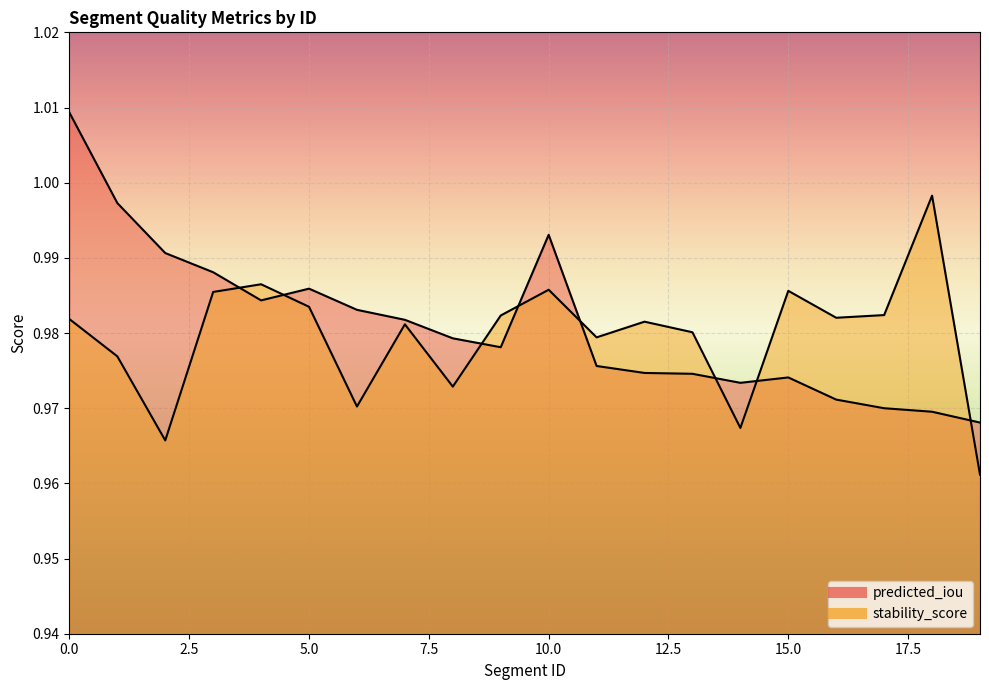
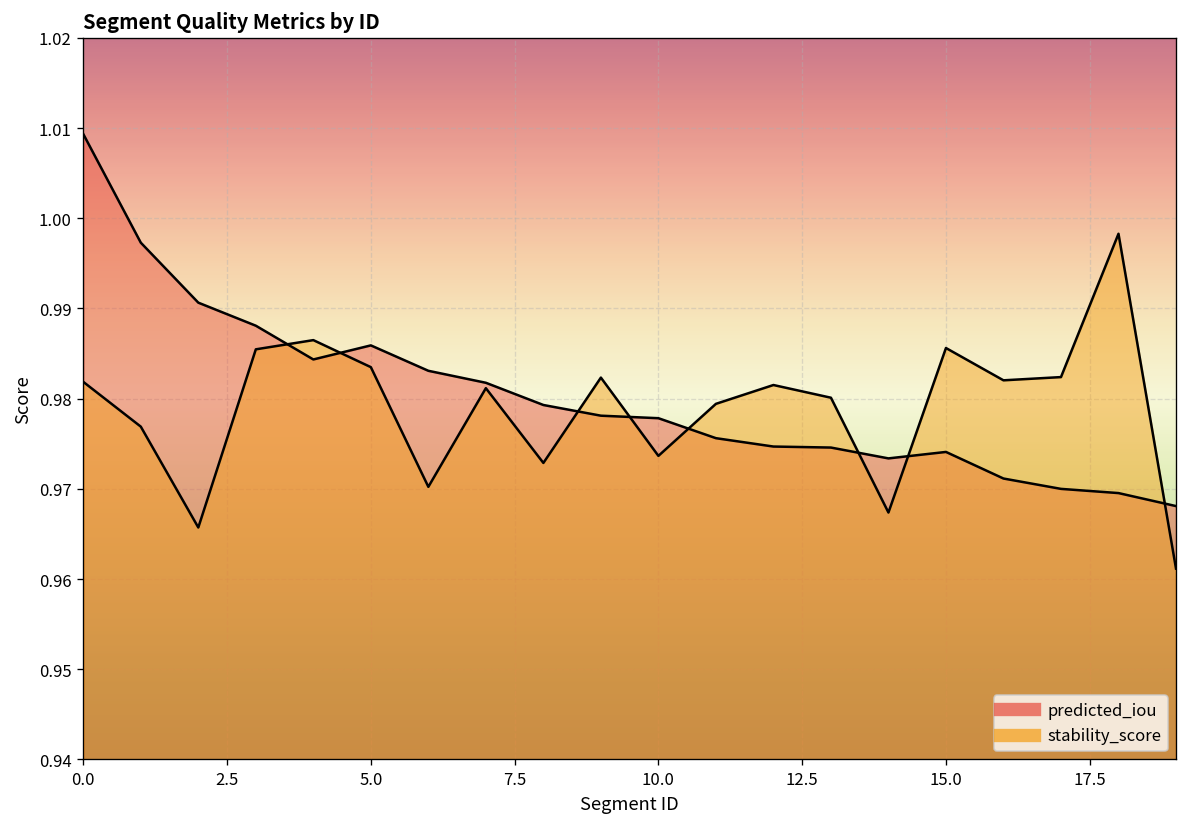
  {
    "predicted_iou": {
      "0.0": 1.009,
      "5.0": 0.986,
-     "10.0": 0.993,
+     "10.0": 0.978,
      "15.0": 0.974
    },
    "stability_score": {
      "0.0": 0.982,
      "5.0": 0.983,
-     "10.0": 0.986,
+     "10.0": 0.974,
      "15.0": 0.986
    }
  }
